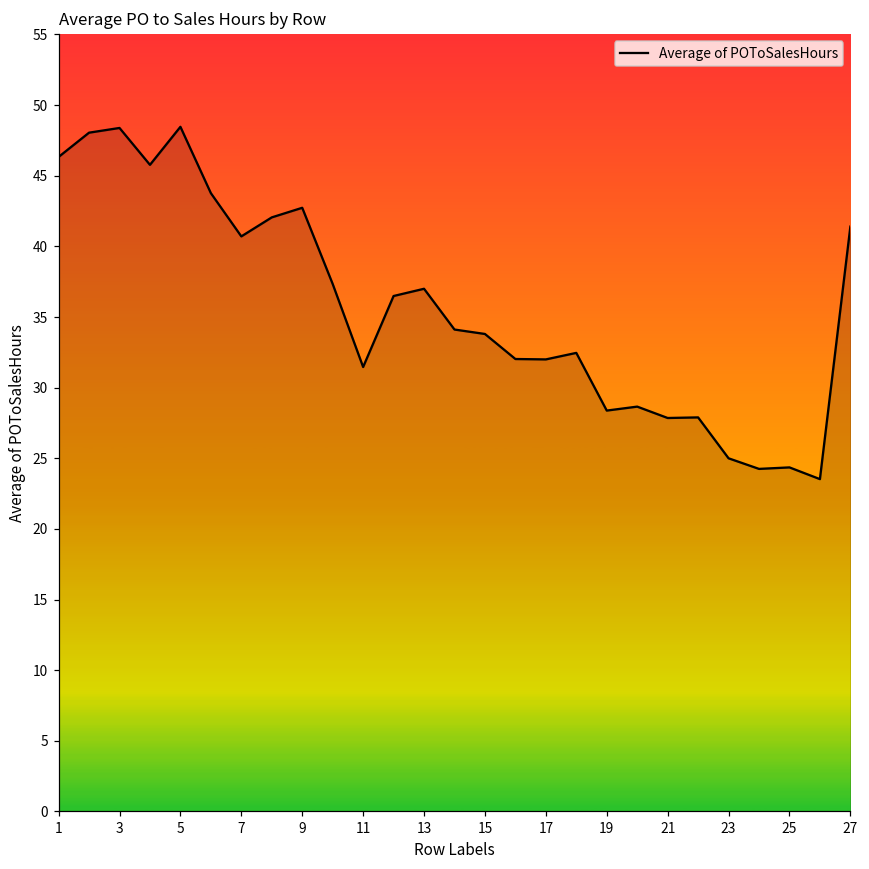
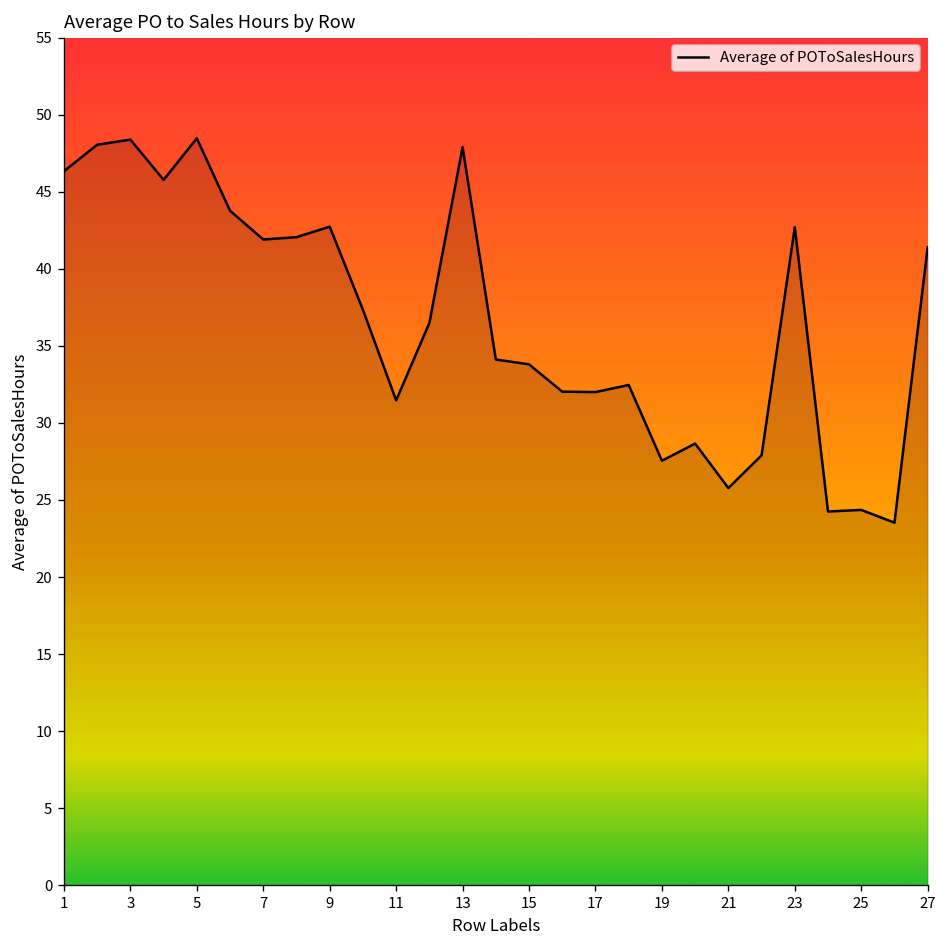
  {
    "1": 46.3,
    "3": 48.4,
    "5": 48.5,
-   "7": 40.7,
+   "7": 41.9,
    "9": 42.7,
    "11": 31.5,
-   "13": 37.0,
+   "13": 47.9,
    "15": 33.8,
    "17": 32.0,
-   "19": 28.4,
-   "21": 27.9,
-   "23": 25.0,
+   "19": 27.5,
+   "21": 25.8,
+   "23": 42.7,
    "25": 24.4,
    "27": 41.4
  }
